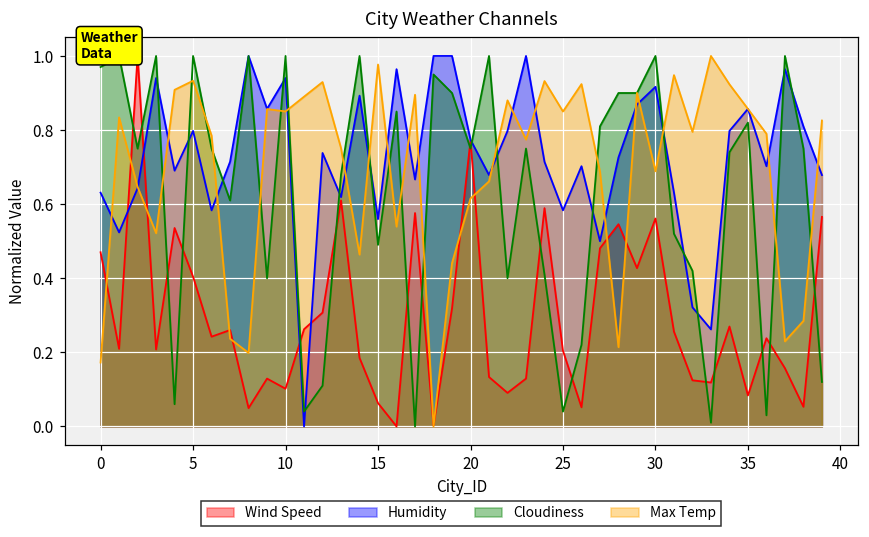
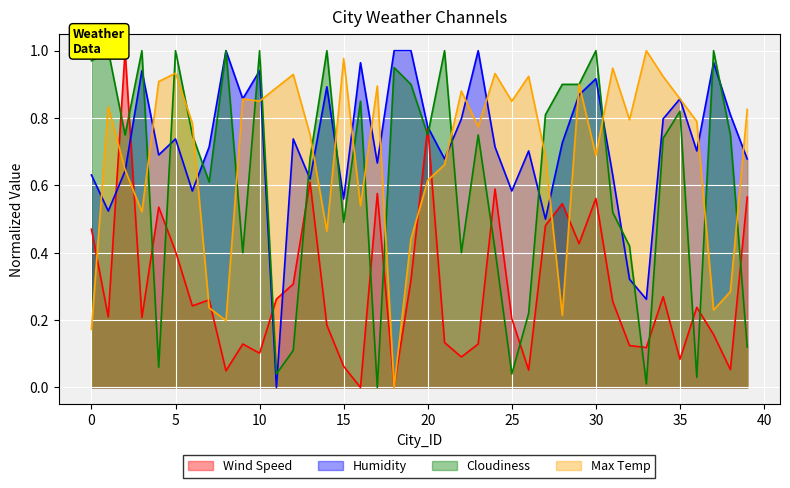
  {
    "Wind Speed": {
      "0": 0.47,
      "5": 0.40,
      "10": 0.10,
      "15": 0.06,
      "25": 0.20,
      "30": 0.56,
      "35": 0.08
    },
    "Humidity": {
      "0": 0.63,
-     "5": 0.80,
+     "5": 0.74,
      "10": 0.94,
      "15": 0.56,
      "25": 0.58,
      "30": 0.92
    },
    "Cloudiness": {
      "0": 0.97,
      "5": 1.00,
      "10": 1.00,
      "15": 0.49,
      "20": 0.75,
      "25": 0.04,
      "30": 1.00,
      "35": 0.82
    },
    "Max Temp": {
      "0": 0.17,
      "5": 0.93,
      "10": 0.85,
      "15": 0.98,
      "20": 0.62,
      "25": 0.85,
      "30": 0.69
    }
  }
